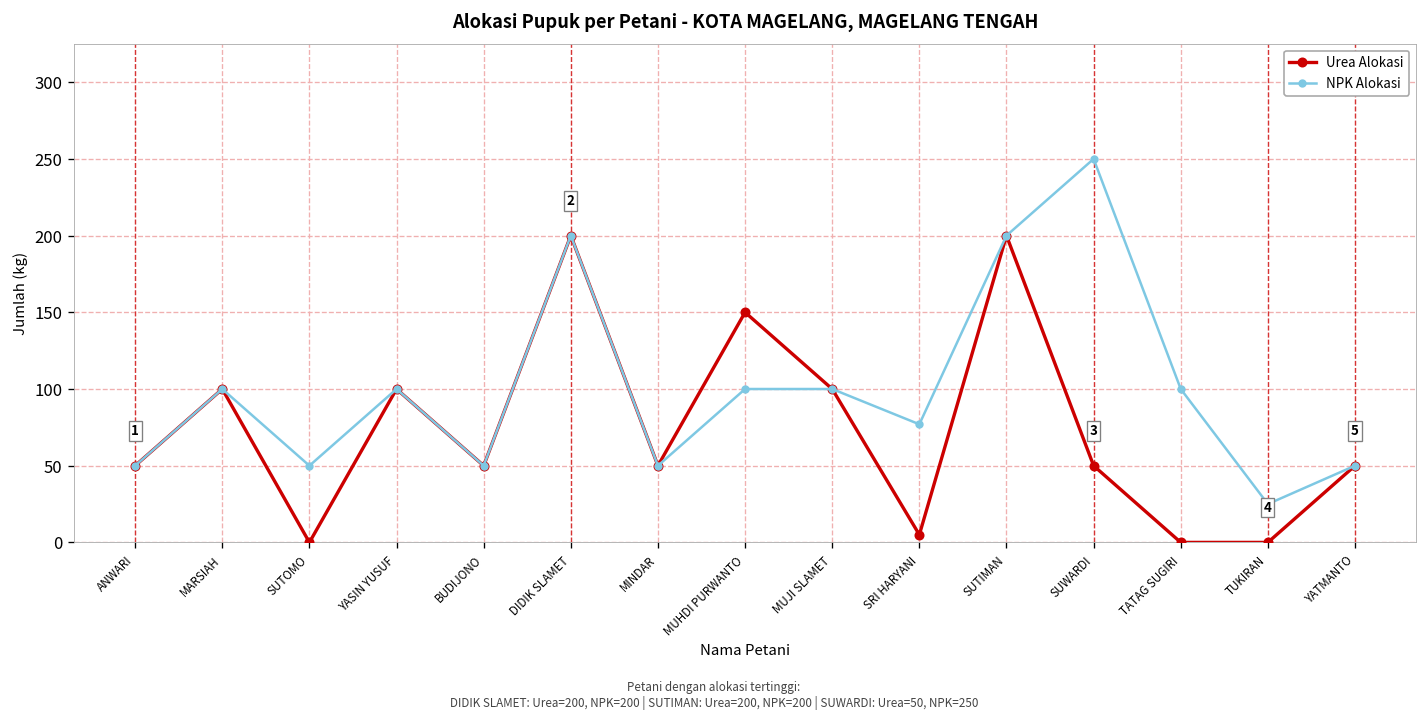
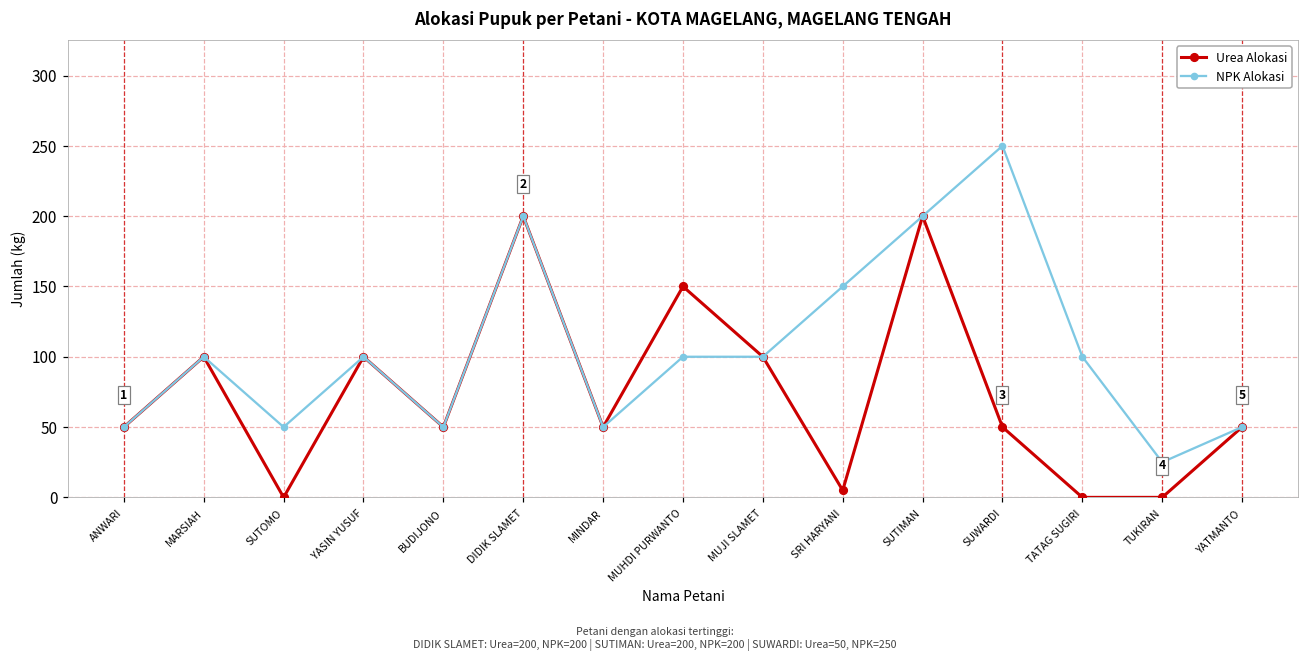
  {
    "Urea Alokasi": {
      "SUTOMO": 0,
      "MUHDI PURWANTO": 150,
      "SRI HARYANI": 5,
      "TATAG SUGIRI": 0,
      "TUKIRAN": 0
    },
    "NPK Alokasi": {
      "SUTOMO": 50,
      "MUHDI PURWANTO": 100,
-     "SRI HARYANI": 77,
+     "SRI HARYANI": 150,
      "SUWARDI": 250,
      "TATAG SUGIRI": 100
    }
  }
